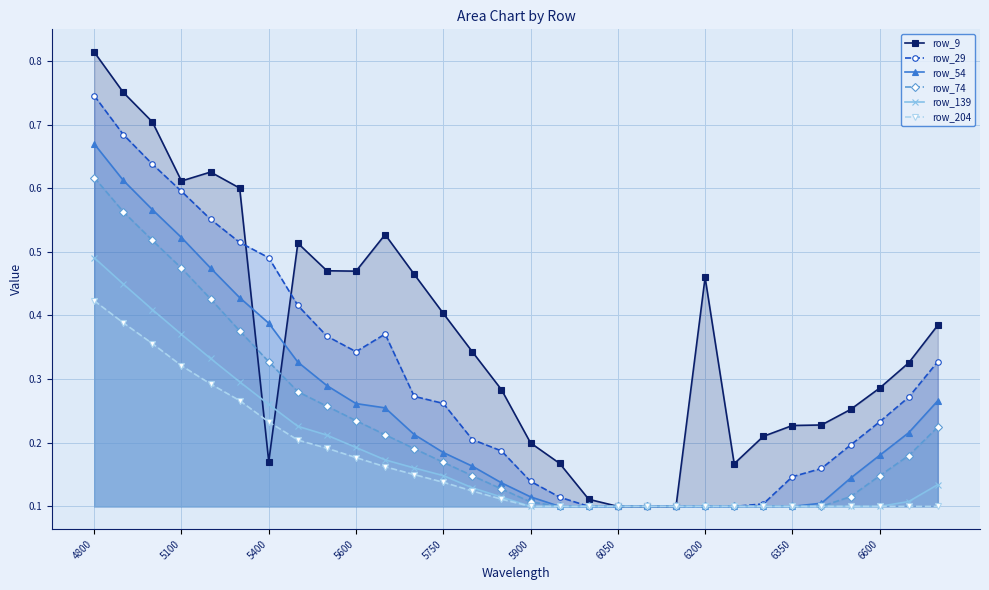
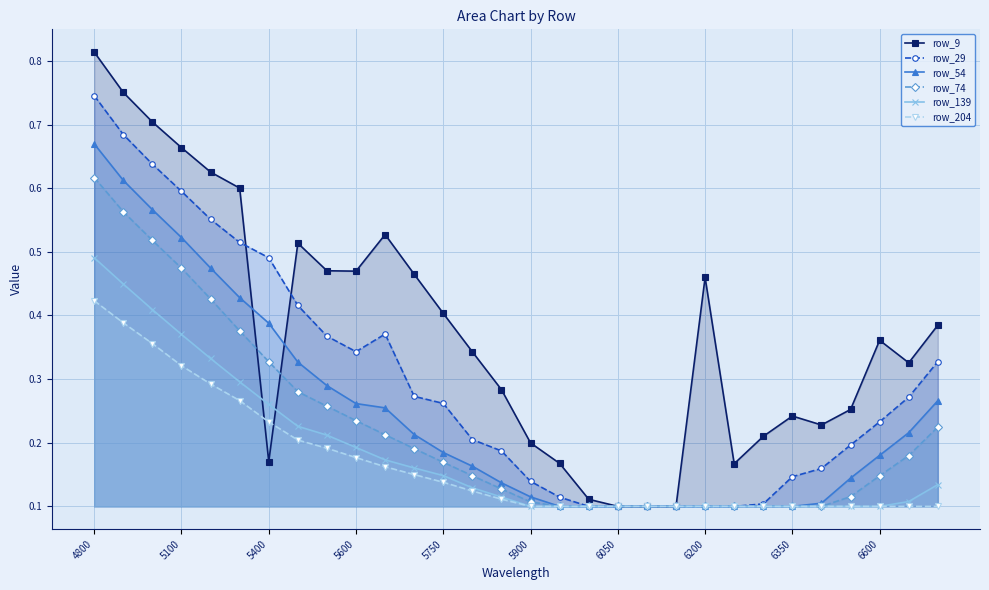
  {
    "row_9": {
      "4800": 0.81,
-     "5100": 0.61,
+     "5100": 0.66,
      "5400": 0.17,
      "5600": 0.47,
      "5750": 0.40,
      "5900": 0.20,
      "6200": 0.46,
-     "6350": 0.23,
-     "6600": 0.29
+     "6350": 0.24,
+     "6600": 0.36
    }
  }
